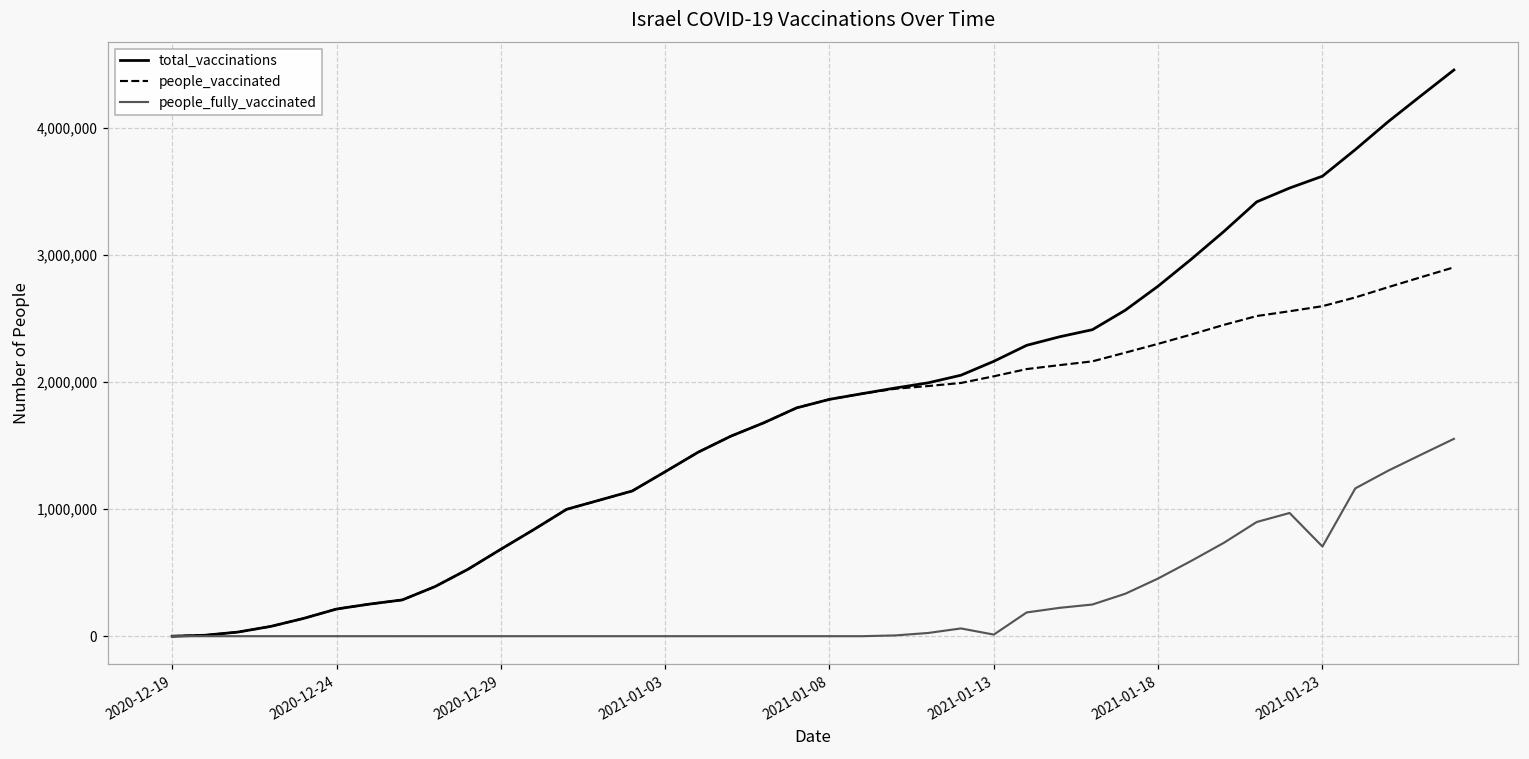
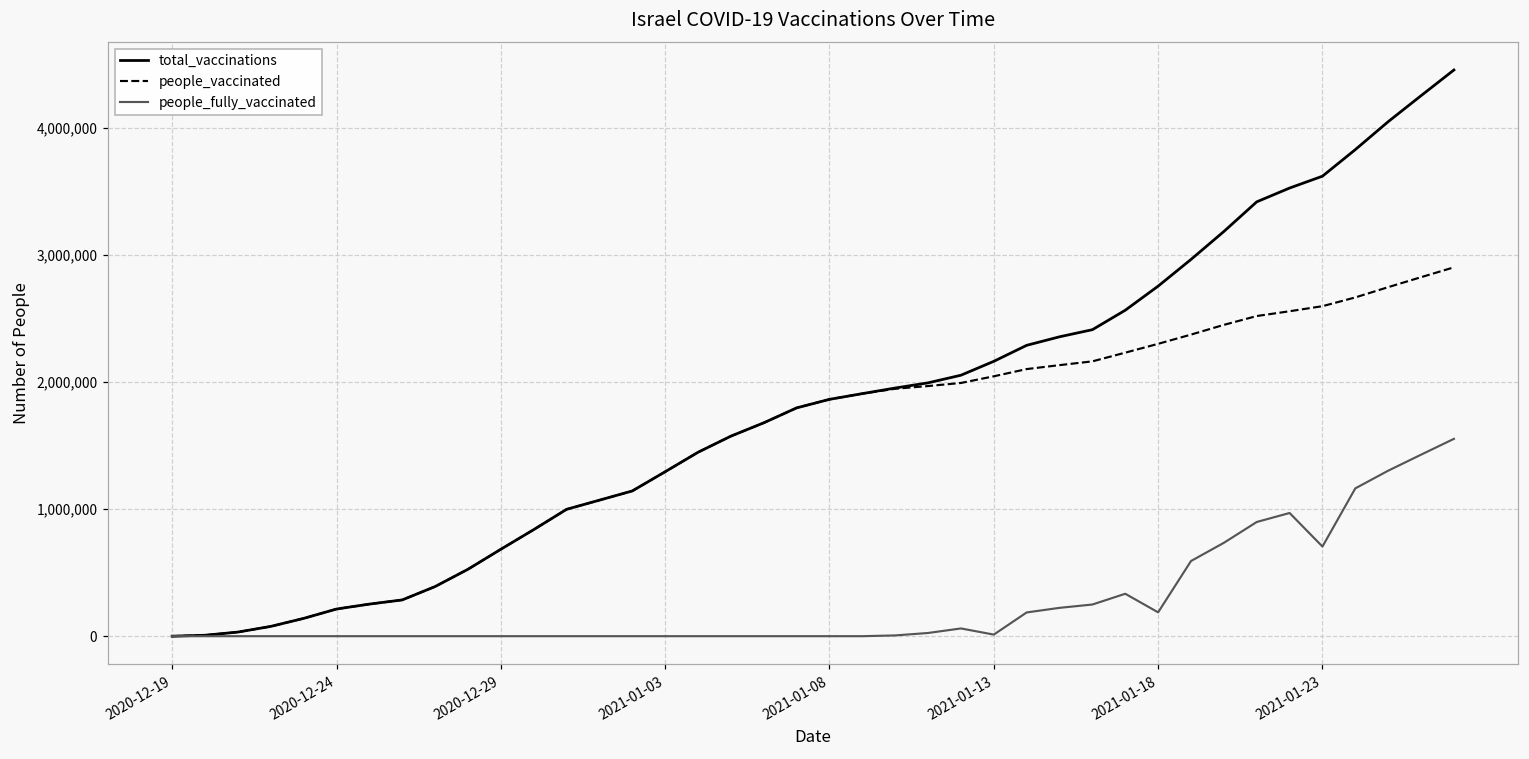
  {
    "people_fully_vaccinated": {
      "2020-12-24": "0",
      "2020-12-29": "0",
      "2021-01-03": "0",
      "2021-01-08": "0",
      "2021-01-13": "10,000",
-     "2021-01-18": "450,000",
+     "2021-01-18": "190,000",
      "2021-01-23": "710,000"
    }
  }
